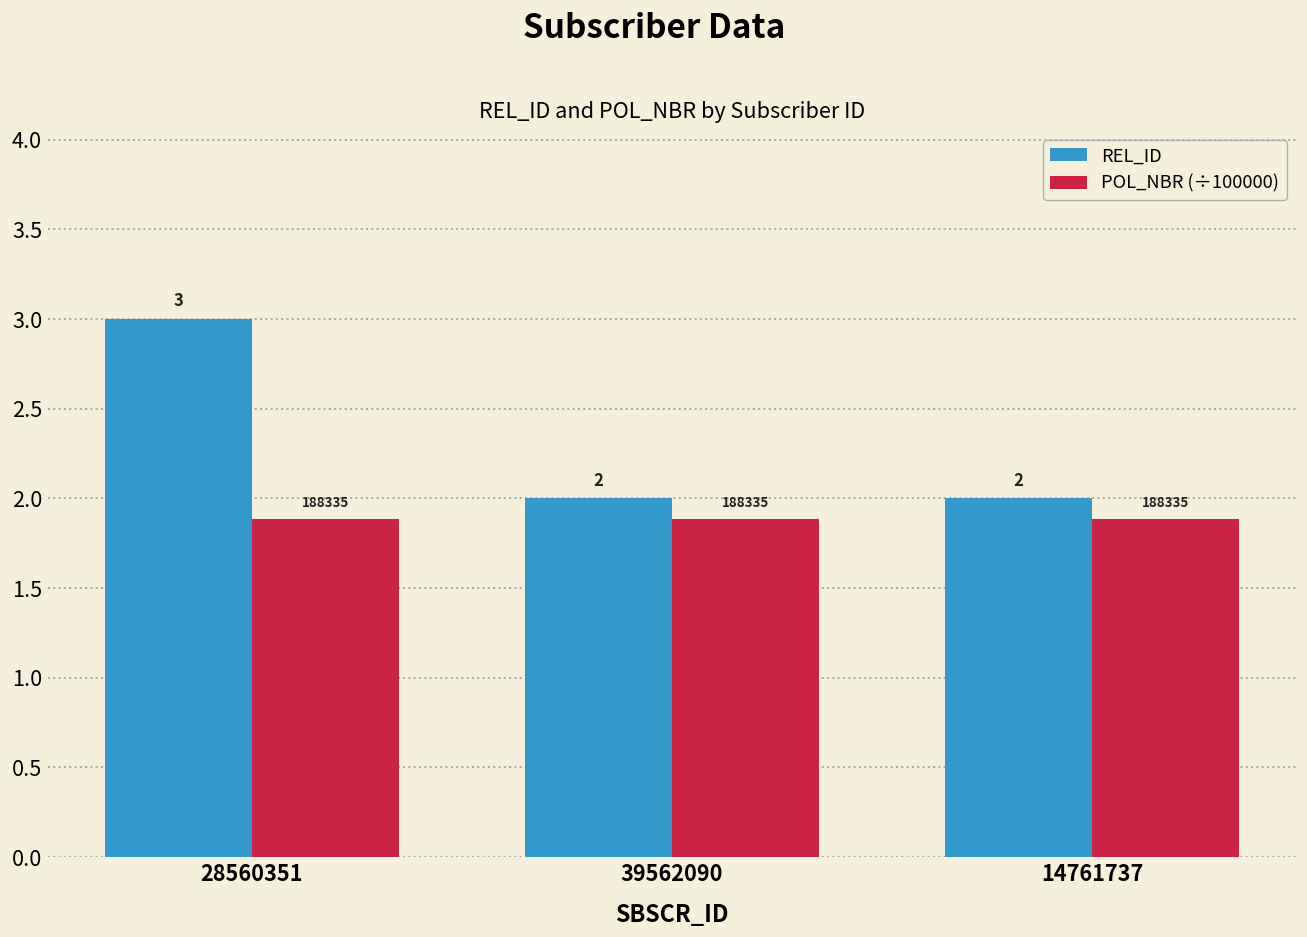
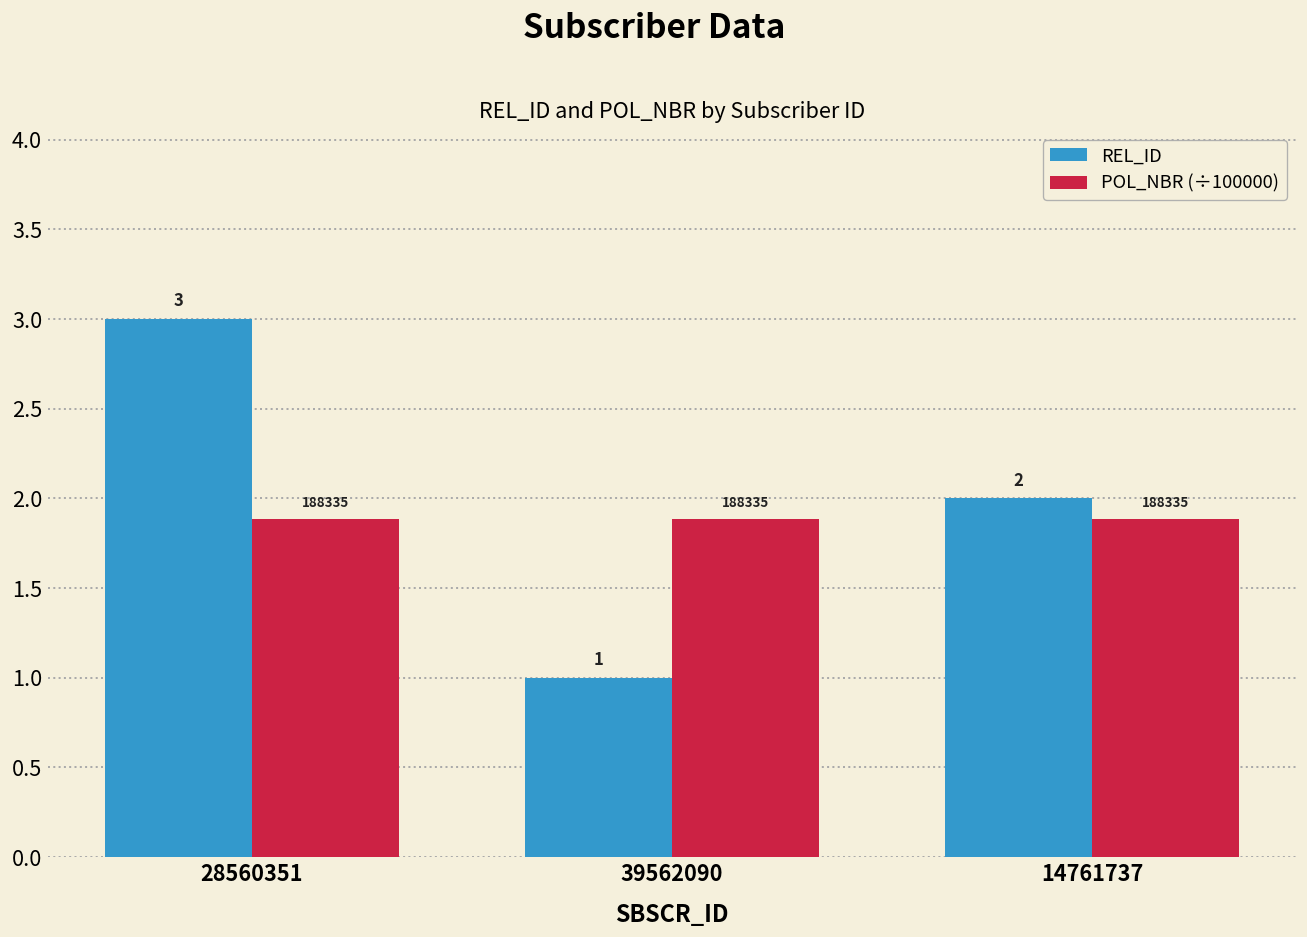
  {
    "REL_ID": {
      "28560351": 3,
-     "39562090": 2,
+     "39562090": 1,
      "14761737": 2
    }
  }
